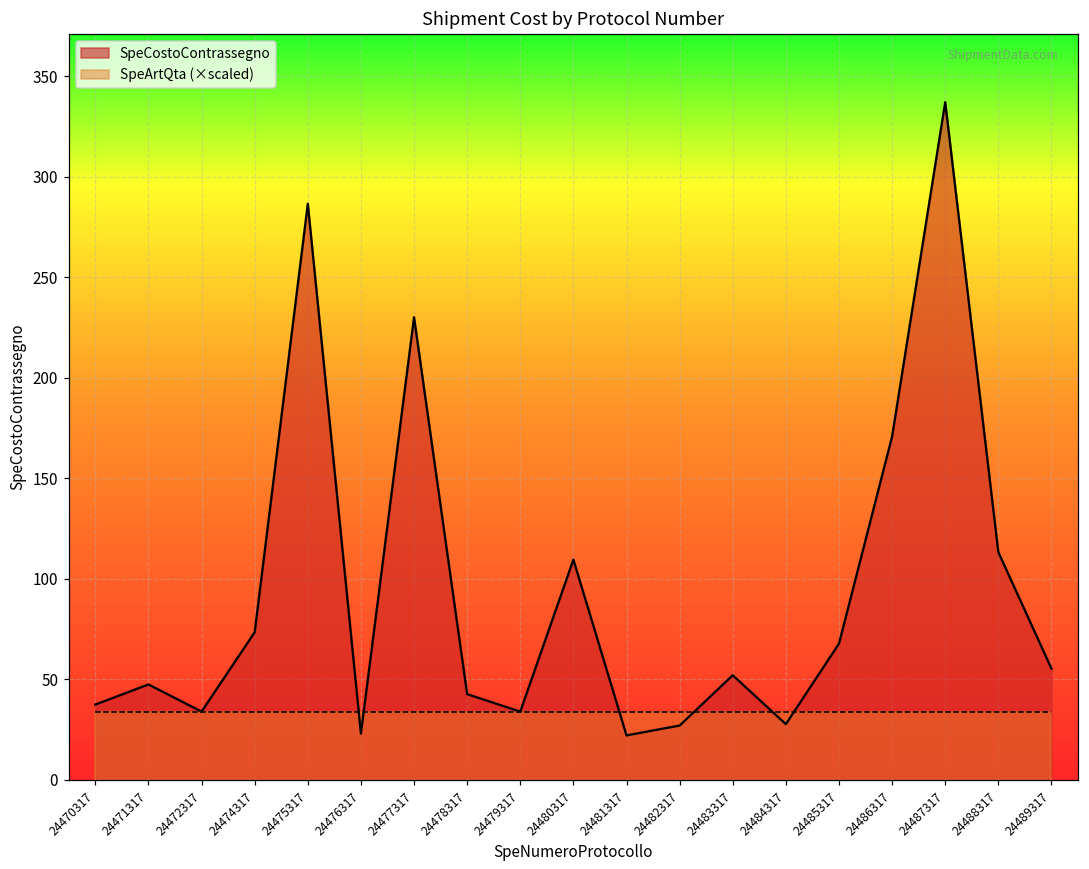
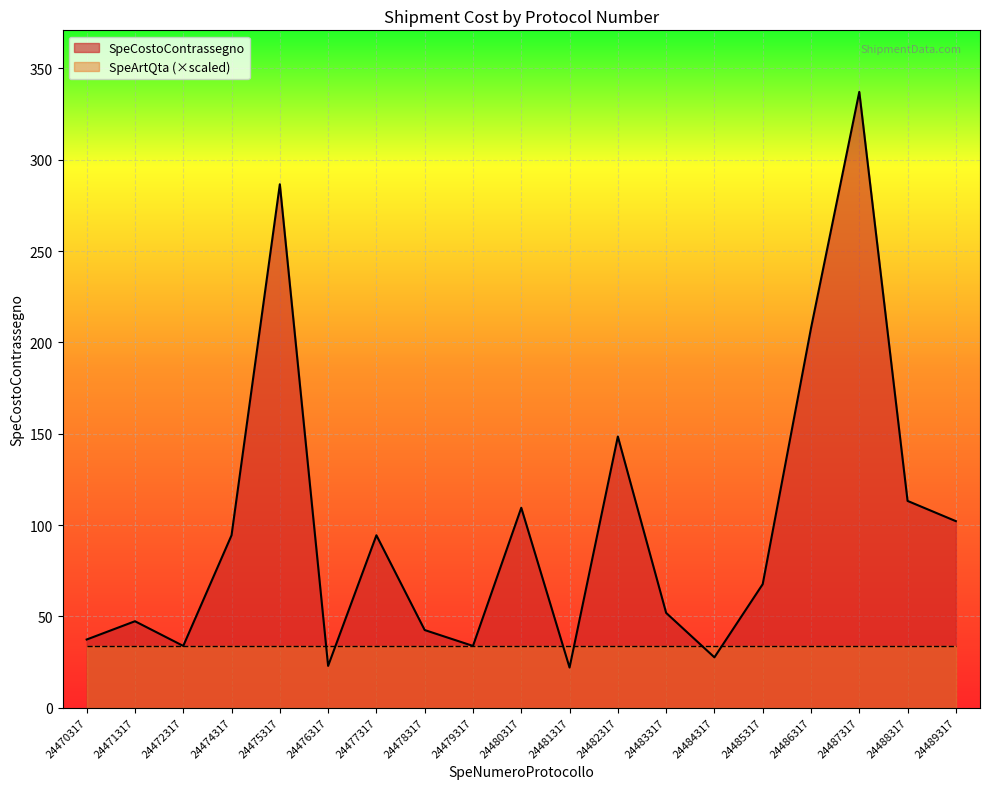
  {
    "SpeCostoContrassegno": {
      "24470317": 37,
      "24471317": 47,
-     "24474317": 73,
+     "24474317": 94,
      "24475317": 287,
      "24476317": 23,
-     "24477317": 230,
+     "24477317": 94,
      "24478317": 43,
      "24480317": 109,
      "24481317": 22,
-     "24482317": 27,
+     "24482317": 148,
      "24483317": 52,
      "24484317": 28,
      "24485317": 68,
-     "24486317": 171,
+     "24486317": 208,
      "24487317": 337,
      "24488317": 113,
-     "24489317": 55
+     "24489317": 102
    },
    "SpeArtQta (×scaled)": {
      "24470317": 34,
      "24471317": 34,
      "24474317": 34,
      "24475317": 34,
      "24476317": 34,
      "24477317": 34,
      "24478317": 34,
      "24480317": 34,
      "24481317": 34,
      "24482317": 34,
      "24483317": 34,
      "24484317": 34,
      "24485317": 34,
      "24486317": 34,
      "24487317": 34,
      "24488317": 34,
      "24489317": 34
    }
  }
